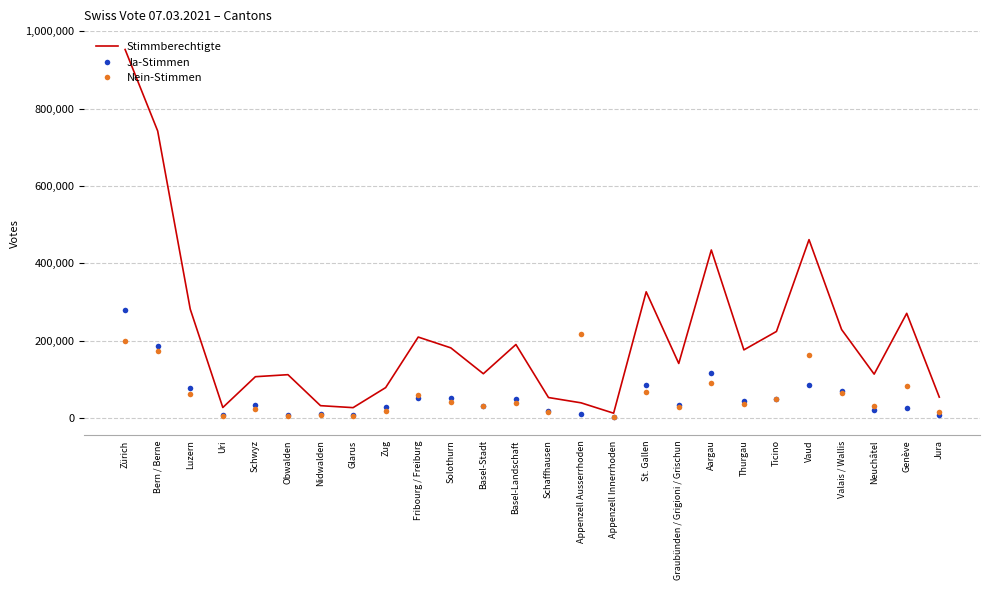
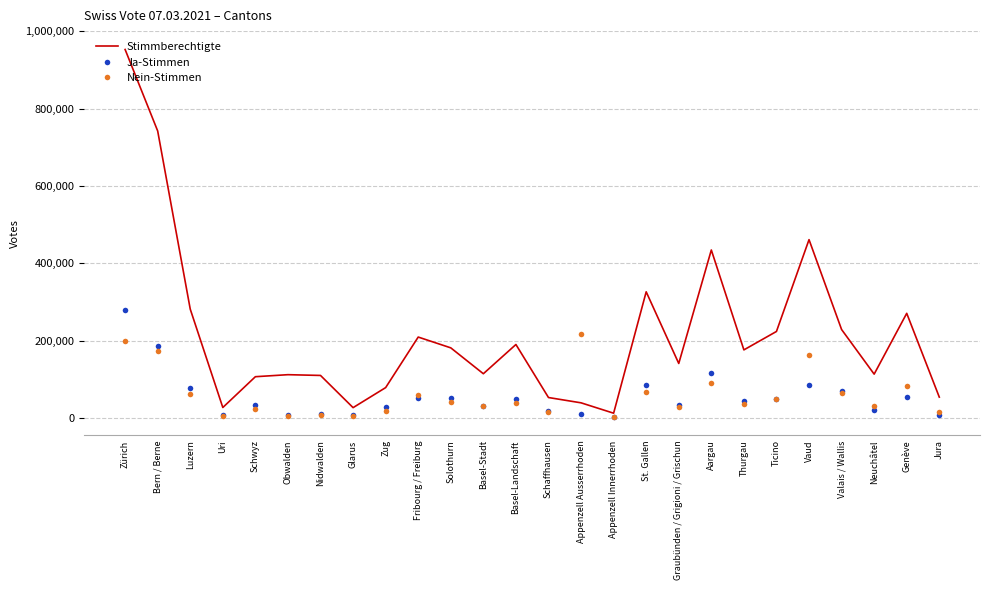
  {
    "Stimmberechtigte": {
      "Zürich": "950,000",
      "Bern / Berne": "740,000",
      "Luzern": "280,000",
      "Uri": "30,000",
      "Schwyz": "110,000",
      "Obwalden": "110,000",
-     "Nidwalden": "30,000",
+     "Nidwalden": "110,000",
      "Glarus": "30,000",
      "Zug": "80,000",
      "Fribourg / Freiburg": "210,000",
      "Solothurn": "180,000",
      "Basel-Stadt": "110,000",
      "Basel-Landschaft": "190,000",
      "Schaffhausen": "50,000",
      "Appenzell Ausserrhoden": "40,000",
      "Appenzell Innerrhoden": "10,000",
      "St. Gallen": "330,000",
      "Graubünden / Grigioni / Grischun": "140,000",
      "Aargau": "430,000",
      "Thurgau": "180,000",
      "Ticino": "220,000",
      "Vaud": "460,000",
      "Valais / Wallis": "230,000",
      "Neuchâtel": "110,000",
      "Genève": "270,000",
      "Jura": "50,000"
    },
    "Ja-Stimmen": {
      "Zürich": "280,000",
      "Bern / Berne": "180,000",
      "Luzern": "80,000",
      "Schwyz": "30,000",
      "Zug": "30,000",
      "Fribourg / Freiburg": "50,000",
      "Solothurn": "50,000",
      "Basel-Landschaft": "50,000",
      "Appenzell Ausserrhoden": "10,000",
      "St. Gallen": "90,000",
      "Aargau": "120,000",
      "Thurgau": "40,000",
      "Vaud": "80,000",
      "Neuchâtel": "20,000",
-     "Genève": "30,000",
+     "Genève": "50,000",
      "Jura": "10,000"
    },
    "Nein-Stimmen": {
      "Zürich": "200,000",
      "Bern / Berne": "170,000",
      "Luzern": "60,000",
      "Schwyz": "20,000",
      "Zug": "20,000",
      "Fribourg / Freiburg": "60,000",
      "Solothurn": "40,000",
      "Basel-Landschaft": "40,000",
      "Appenzell Ausserrhoden": "220,000",
      "St. Gallen": "70,000",
      "Aargau": "90,000",
      "Thurgau": "40,000",
      "Vaud": "160,000",
      "Neuchâtel": "30,000",
      "Genève": "80,000",
      "Jura": "20,000"
    }
  }
